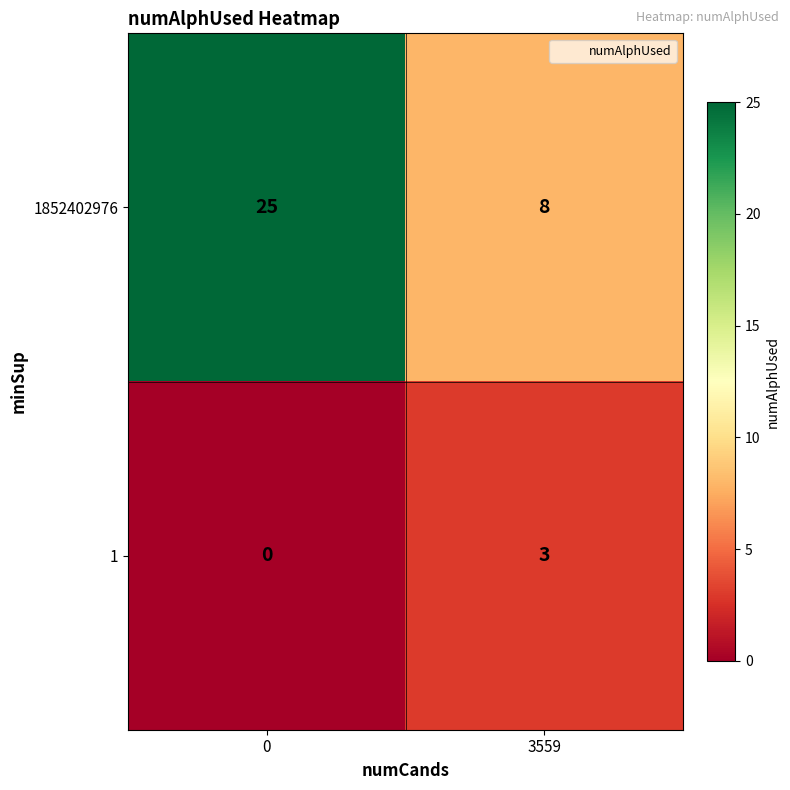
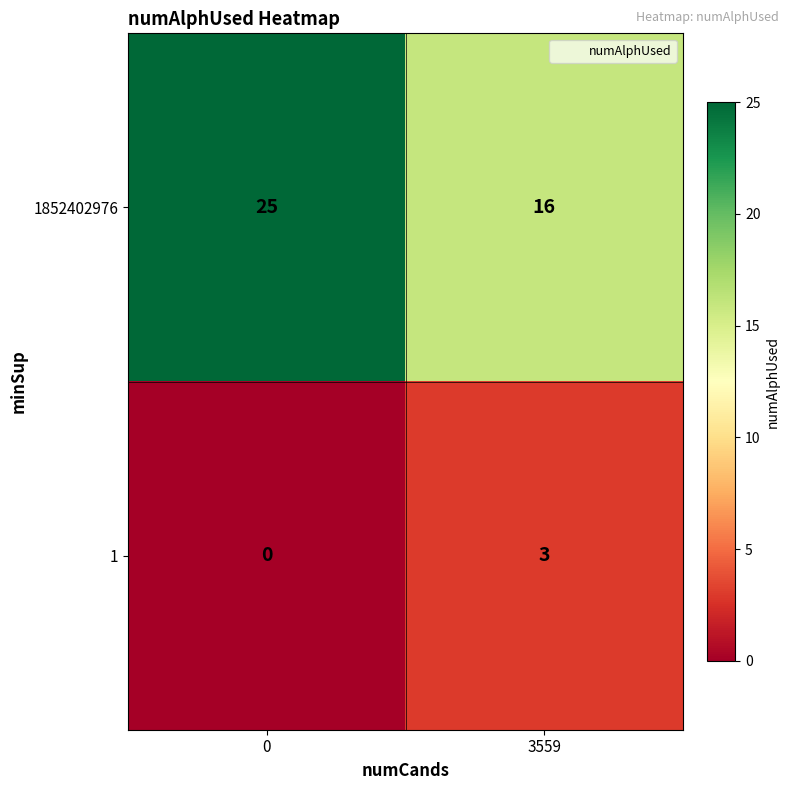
  {
    "1852402976": {
      "0": 25,
-     "3559": 8
+     "3559": 16
    },
    "1": {
      "0": 0,
      "3559": 3
    }
  }
